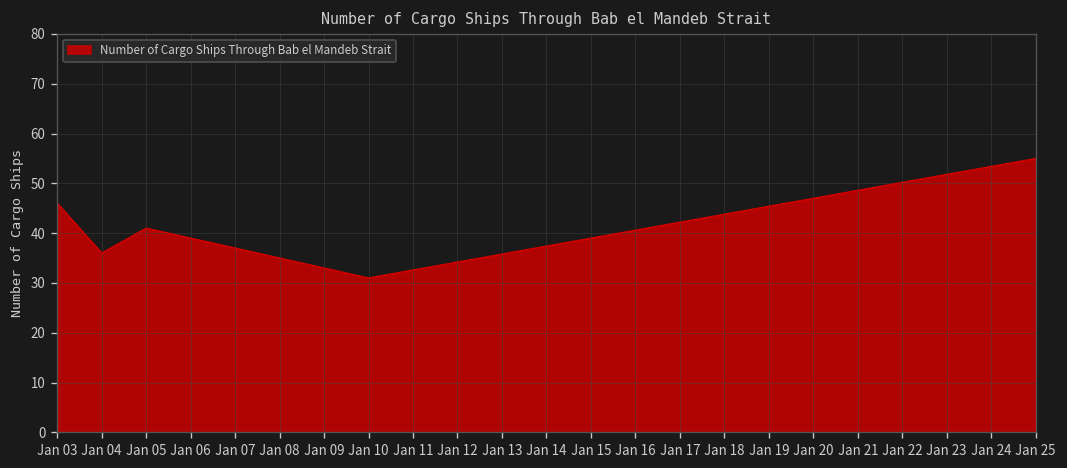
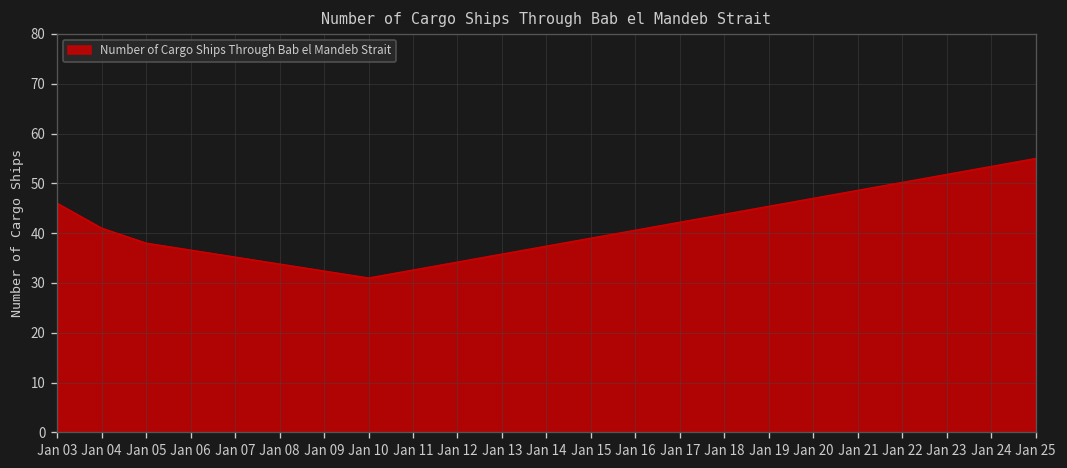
  {
    "Jan 03": 46,
-   "Jan 04": 36,
-   "Jan 05": 41,
+   "Jan 04": 41,
+   "Jan 05": 38,
    "Jan 10": 31,
    "Jan 25": 55
  }
